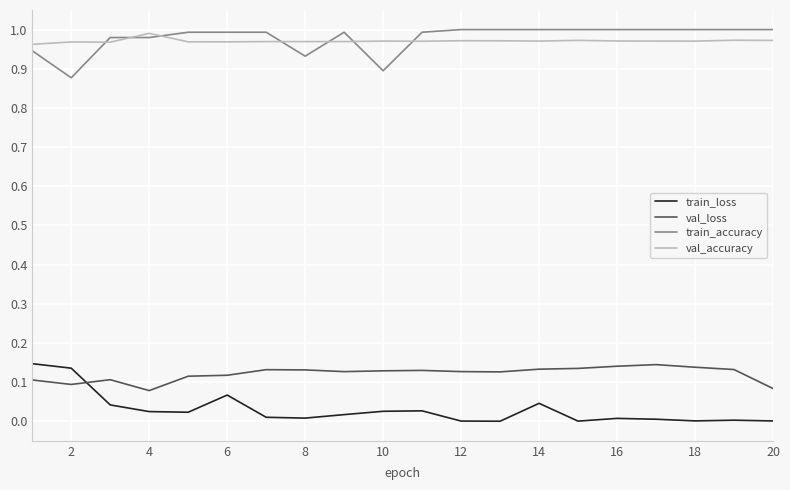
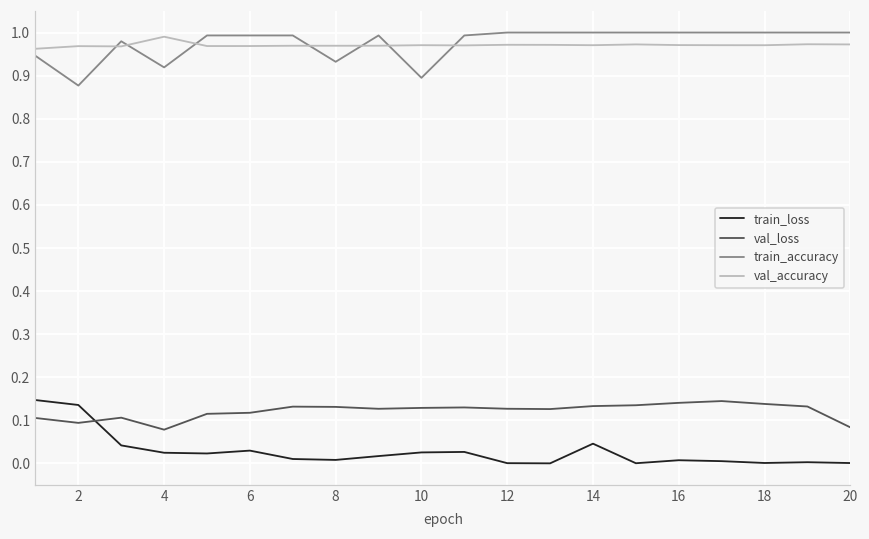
  {
    "train_loss": {
      "2": 0.14,
      "4": 0.02,
-     "6": 0.07,
+     "6": 0.03,
      "8": 0.01,
      "10": 0.03,
      "12": 0.00,
      "14": 0.05,
      "16": 0.01,
      "18": 0.00,
      "20": 0.00
    },
    "val_loss": {
      "2": 0.09,
      "4": 0.08,
      "6": 0.12,
      "8": 0.13,
      "10": 0.13,
      "12": 0.13,
      "14": 0.13,
      "16": 0.14,
      "18": 0.14,
      "20": 0.08
    },
    "train_accuracy": {
      "2": 0.88,
-     "4": 0.98,
+     "4": 0.92,
      "6": 0.99,
      "8": 0.93,
      "10": 0.89,
      "12": 1.00,
      "14": 1.00,
      "16": 1.00,
      "18": 1.00,
      "20": 1.00
    },
    "val_accuracy": {
      "2": 0.97,
      "4": 0.99,
      "6": 0.97,
      "8": 0.97,
      "10": 0.97,
      "12": 0.97,
      "14": 0.97,
      "16": 0.97,
      "18": 0.97,
      "20": 0.97
    }
  }
